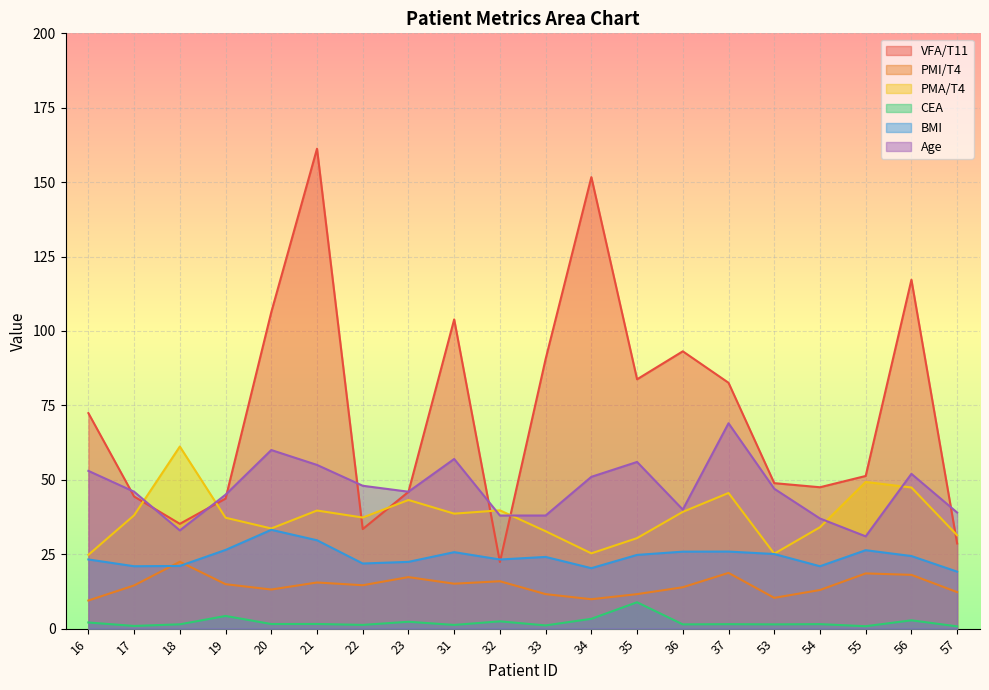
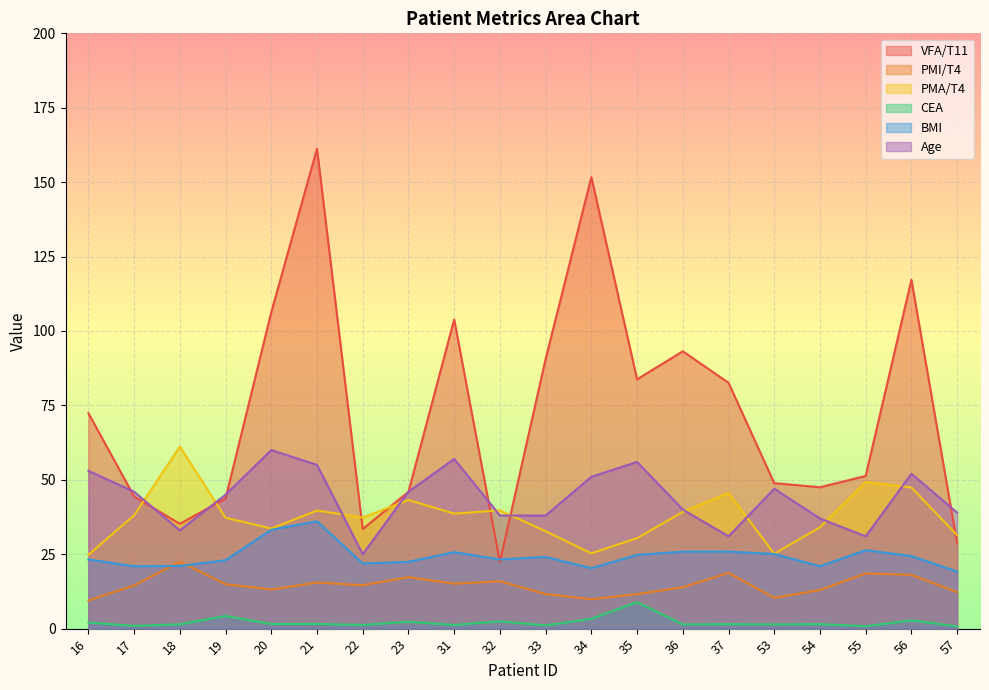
  {
    "CEA": {
      "16": 2,
      "17": 1,
      "18": 1,
      "19": 4,
      "20": 2,
      "21": 2,
      "22": 1,
      "23": 2,
      "31": 1,
      "32": 2,
      "33": 1,
      "34": 3,
      "35": 9,
      "36": 1,
      "37": 2,
      "53": 1,
      "54": 2,
      "55": 1,
      "56": 3,
      "57": 1
    },
    "BMI": {
      "16": 23,
      "17": 21,
      "18": 21,
-     "19": 26,
-     "21": 30,
+     "19": 23,
+     "21": 36,
      "22": 22,
      "23": 22,
      "31": 26,
      "33": 24,
      "34": 20,
      "35": 25,
      "36": 26,
      "37": 26,
      "54": 21,
      "55": 26,
      "56": 24,
      "57": 19
    },
    "Age": {
      "16": 53,
      "17": 46,
      "18": 33,
      "19": 45,
      "20": 60,
      "21": 55,
-     "22": 48,
+     "22": 25,
      "31": 57,
      "32": 38,
      "33": 38,
      "34": 51,
      "35": 56,
-     "37": 69,
+     "37": 31,
      "53": 47,
      "54": 37,
      "55": 31,
      "56": 52,
      "57": 39
    }
  }
